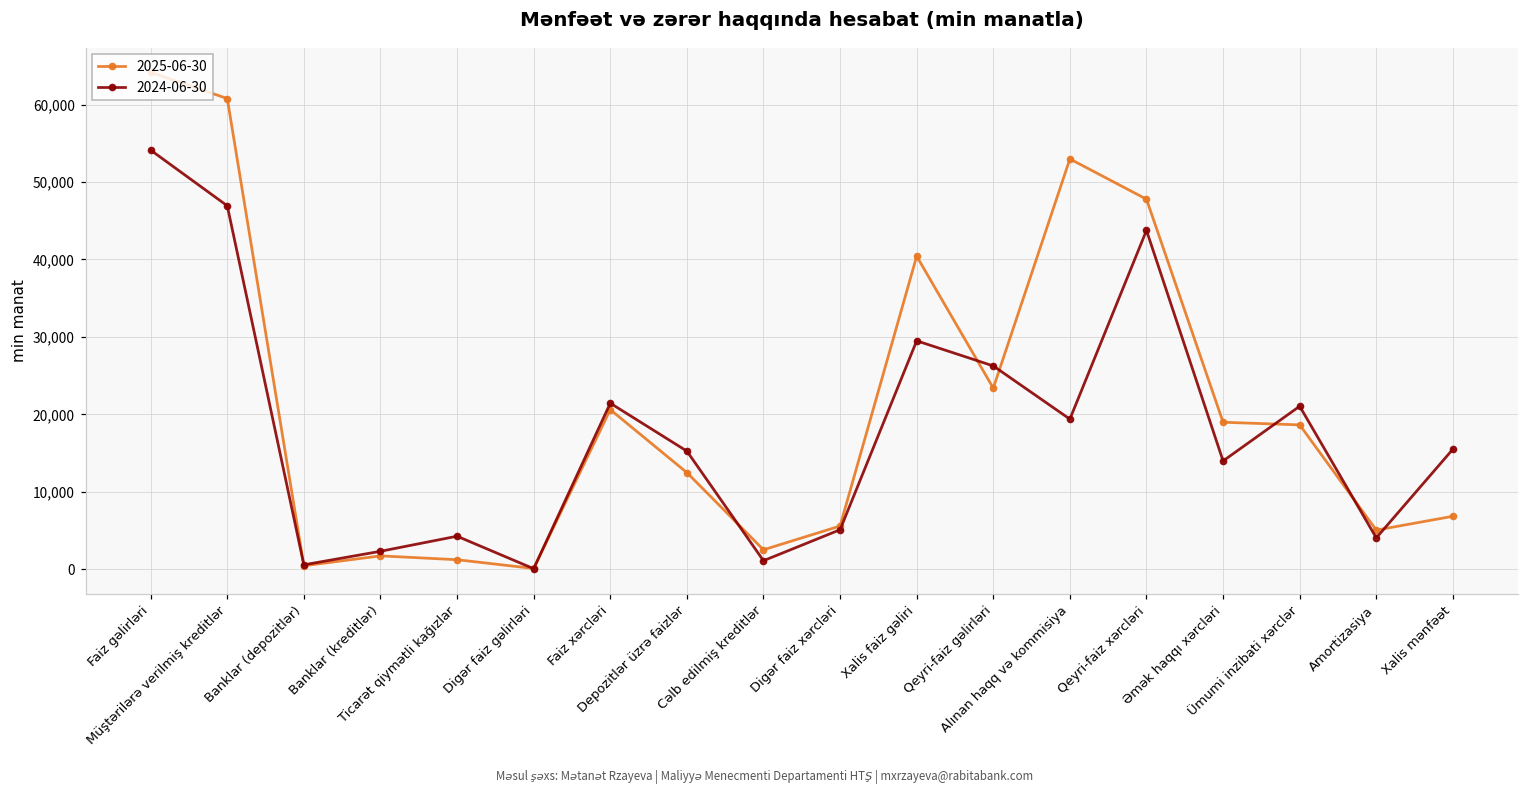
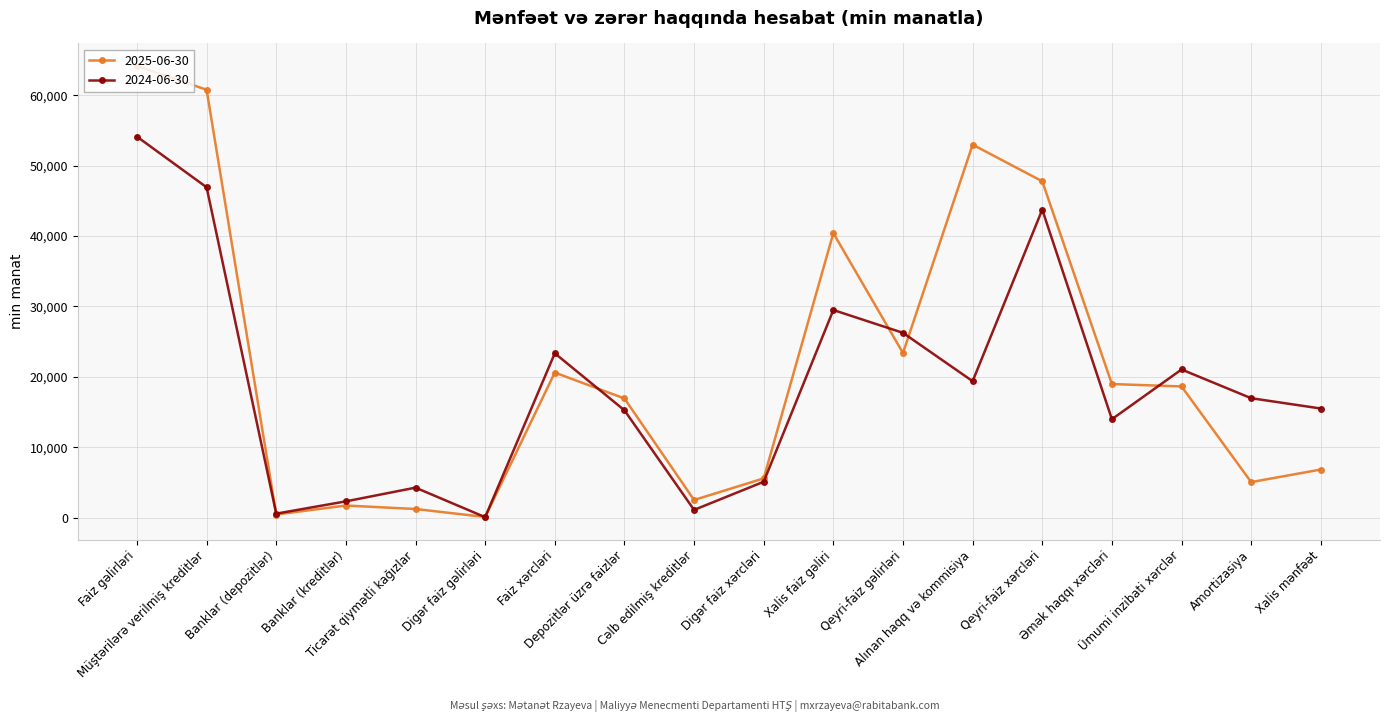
  {
    "2025-06-30": {
      "Müştərilərə verilmiş kreditlər": "61,000",
      "Banklar (kreditlər)": "2,000",
      "Ticarət qiymətli kağızlar": "1,000",
      "Faiz xərcləri": "21,000",
-     "Depozitlər üzrə faizlər": "12,000",
+     "Depozitlər üzrə faizlər": "17,000",
      "Cəlb edilmiş kreditlər": "3,000",
      "Digər faiz xərcləri": "6,000",
      "Xalis faiz gəliri": "40,000",
      "Qeyri-faiz gəlirləri": "23,000",
      "Alınan haqq və kommisiya": "53,000",
      "Qeyri-faiz xərcləri": "48,000",
      "Əmək haqqı xərcləri": "19,000",
      "Ümumi inzibati xərclər": "19,000",
      "Amortizasiya": "5,000",
      "Xalis mənfəət": "7,000"
    },
    "2024-06-30": {
      "Faiz gəlirləri": "54,000",
      "Müştərilərə verilmiş kreditlər": "47,000",
      "Banklar (kreditlər)": "2,000",
      "Ticarət qiymətli kağızlar": "4,000",
-     "Faiz xərcləri": "21,000",
+     "Faiz xərcləri": "23,000",
      "Depozitlər üzrə faizlər": "15,000",
      "Cəlb edilmiş kreditlər": "1,000",
      "Digər faiz xərcləri": "5,000",
      "Xalis faiz gəliri": "29,000",
      "Qeyri-faiz gəlirləri": "26,000",
      "Alınan haqq və kommisiya": "19,000",
      "Qeyri-faiz xərcləri": "44,000",
      "Əmək haqqı xərcləri": "14,000",
      "Ümumi inzibati xərclər": "21,000",
-     "Amortizasiya": "4,000",
+     "Amortizasiya": "17,000",
      "Xalis mənfəət": "15,000"
    }
  }
